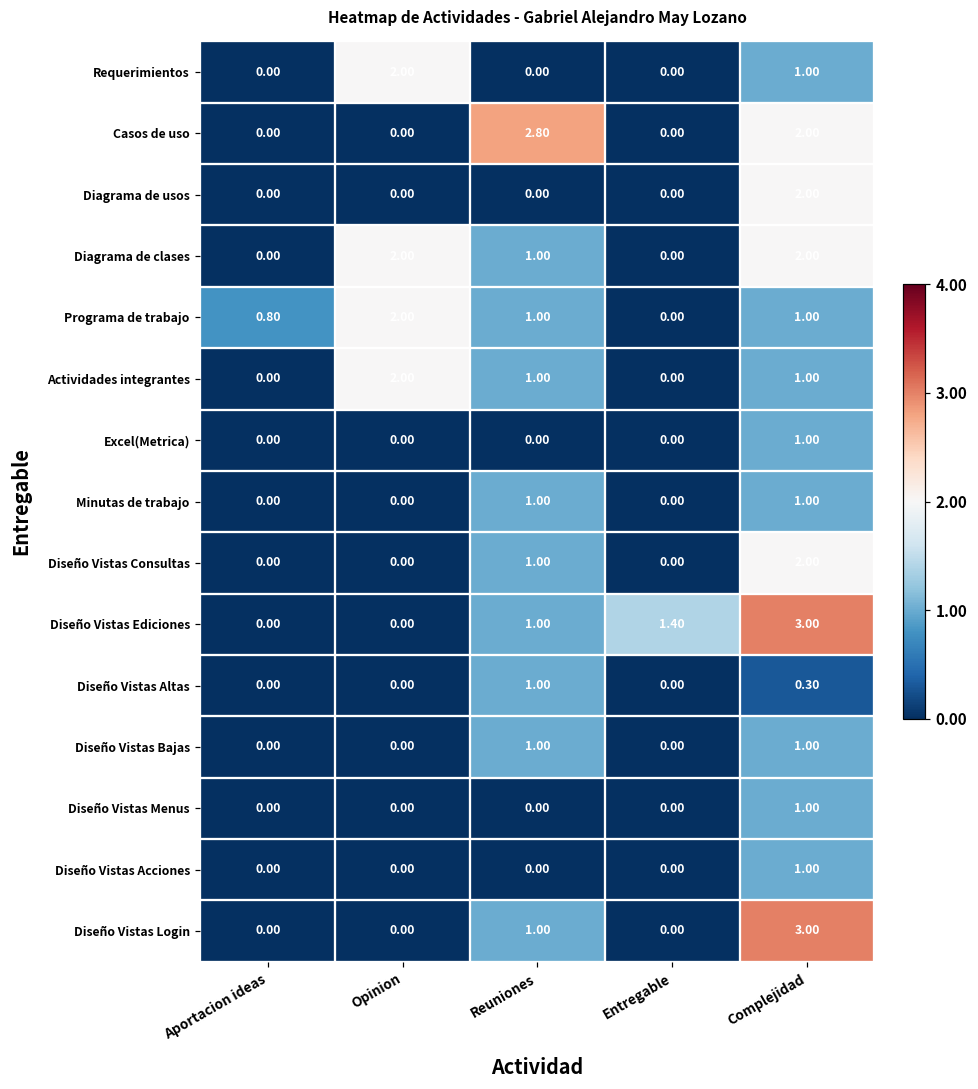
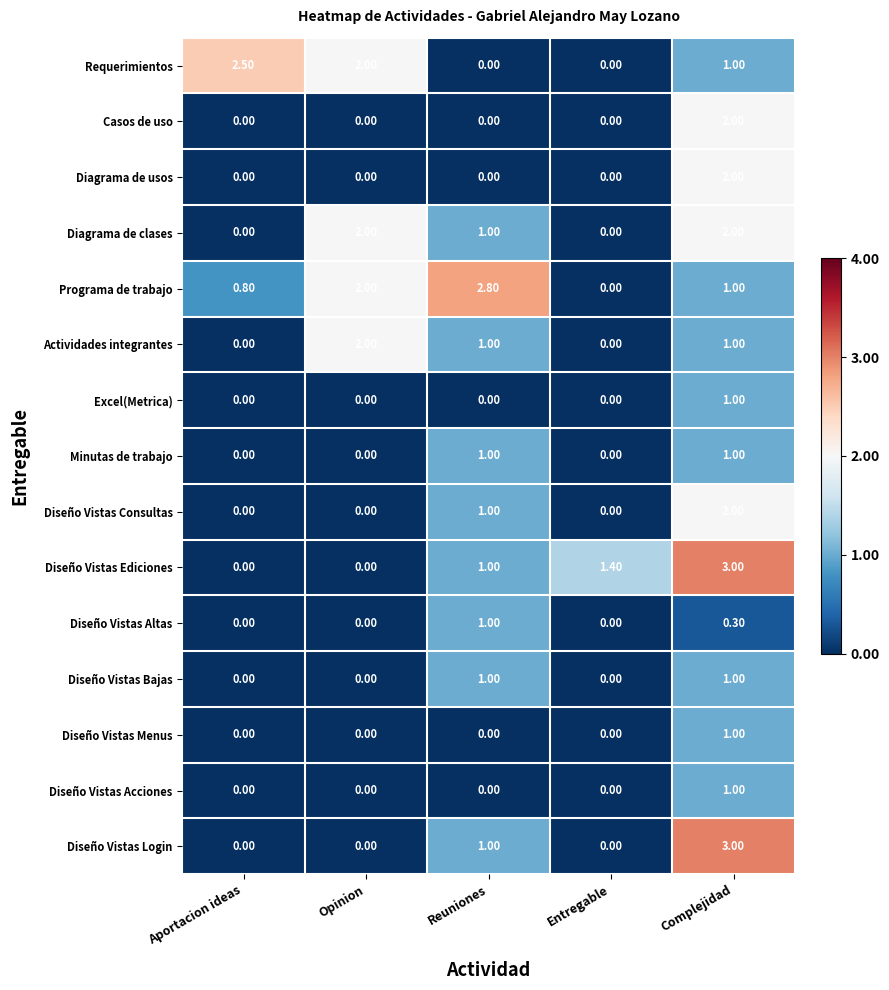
  {
    "Requerimientos": {
-     "Aportacion ideas": 0.00,
+     "Aportacion ideas": 2.50,
      "Reuniones": 0.00,
      "Entregable": 0.00,
      "Complejidad": 1.00
    },
    "Casos de uso": {
      "Aportacion ideas": 0.00,
      "Opinion": 0.00,
-     "Reuniones": 2.80,
+     "Reuniones": 0.00,
      "Entregable": 0.00
    },
    "Diagrama de usos": {
      "Aportacion ideas": 0.00,
      "Opinion": 0.00,
      "Reuniones": 0.00,
      "Entregable": 0.00
    },
    "Diagrama de clases": {
      "Aportacion ideas": 0.00,
      "Reuniones": 1.00,
      "Entregable": 0.00
    },
    "Programa de trabajo": {
      "Aportacion ideas": 0.80,
-     "Reuniones": 1.00,
+     "Reuniones": 2.80,
      "Entregable": 0.00,
      "Complejidad": 1.00
    },
    "Actividades integrantes": {
      "Aportacion ideas": 0.00,
      "Reuniones": 1.00,
      "Entregable": 0.00,
      "Complejidad": 1.00
    },
    "Excel(Metrica)": {
      "Aportacion ideas": 0.00,
      "Opinion": 0.00,
      "Reuniones": 0.00,
      "Entregable": 0.00,
      "Complejidad": 1.00
    },
    "Minutas de trabajo": {
      "Aportacion ideas": 0.00,
      "Opinion": 0.00,
      "Reuniones": 1.00,
      "Entregable": 0.00,
      "Complejidad": 1.00
    },
    "Diseño Vistas Consultas": {
      "Aportacion ideas": 0.00,
      "Opinion": 0.00,
      "Reuniones": 1.00,
      "Entregable": 0.00
    },
    "Diseño Vistas Ediciones": {
      "Aportacion ideas": 0.00,
      "Opinion": 0.00,
      "Reuniones": 1.00,
      "Entregable": 1.40,
      "Complejidad": 3.00
    },
    "Diseño Vistas Altas": {
      "Aportacion ideas": 0.00,
      "Opinion": 0.00,
      "Reuniones": 1.00,
      "Entregable": 0.00,
      "Complejidad": 0.30
    },
    "Diseño Vistas Bajas": {
      "Aportacion ideas": 0.00,
      "Opinion": 0.00,
      "Reuniones": 1.00,
      "Entregable": 0.00,
      "Complejidad": 1.00
    },
    "Diseño Vistas Menus": {
      "Aportacion ideas": 0.00,
      "Opinion": 0.00,
      "Reuniones": 0.00,
      "Entregable": 0.00,
      "Complejidad": 1.00
    },
    "Diseño Vistas Acciones": {
      "Aportacion ideas": 0.00,
      "Opinion": 0.00,
      "Reuniones": 0.00,
      "Entregable": 0.00,
      "Complejidad": 1.00
    },
    "Diseño Vistas Login": {
      "Aportacion ideas": 0.00,
      "Opinion": 0.00,
      "Reuniones": 1.00,
      "Entregable": 0.00,
      "Complejidad": 3.00
    }
  }
